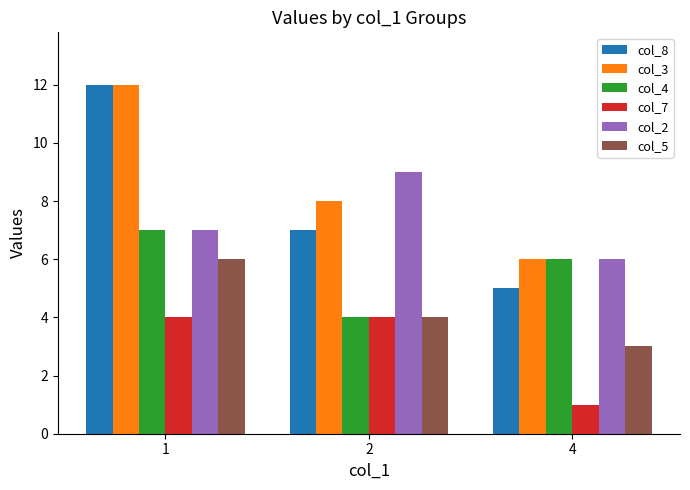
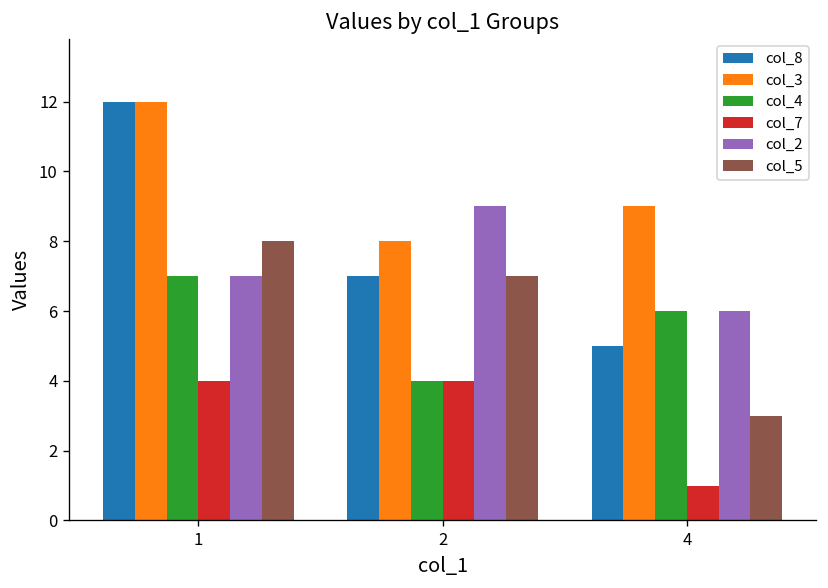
  {
    "col_8": {
      "1": 12,
      "2": 7,
      "4": 5
    },
    "col_3": {
      "1": 12,
      "2": 8,
-     "4": 6
+     "4": 9
    },
    "col_4": {
      "1": 7,
      "2": 4,
      "4": 6
    },
    "col_7": {
      "1": 4,
      "2": 4,
      "4": 1
    },
    "col_2": {
      "1": 7,
      "2": 9,
      "4": 6
    },
    "col_5": {
-     "1": 6,
-     "2": 4,
+     "1": 8,
+     "2": 7,
      "4": 3
    }
  }
